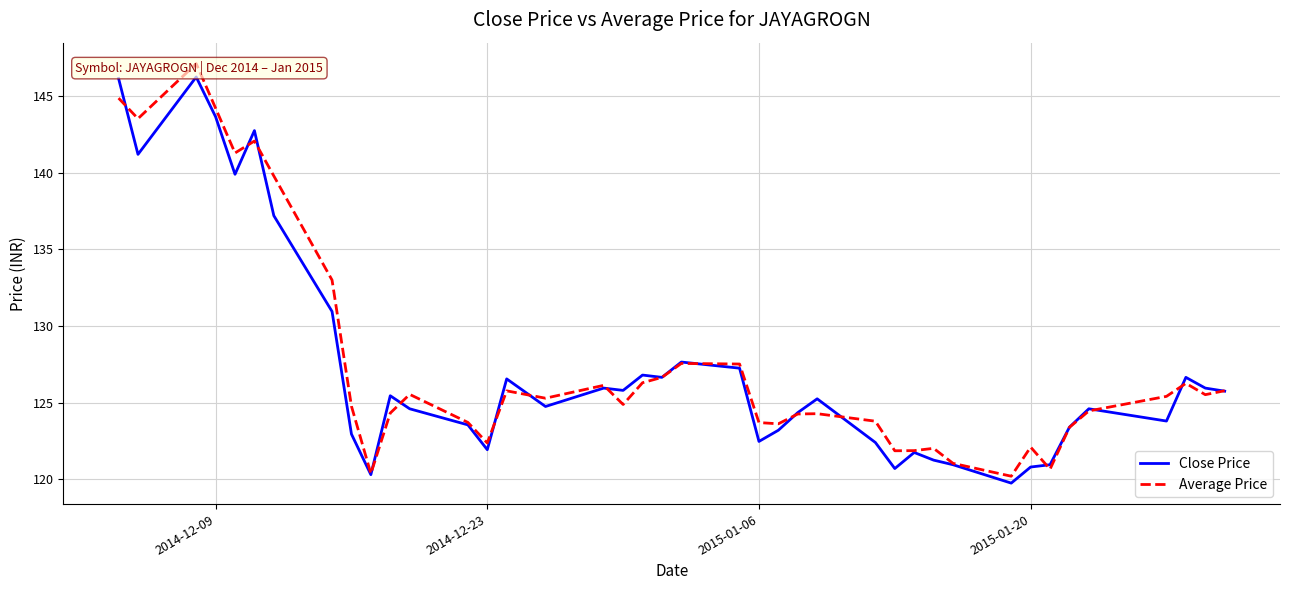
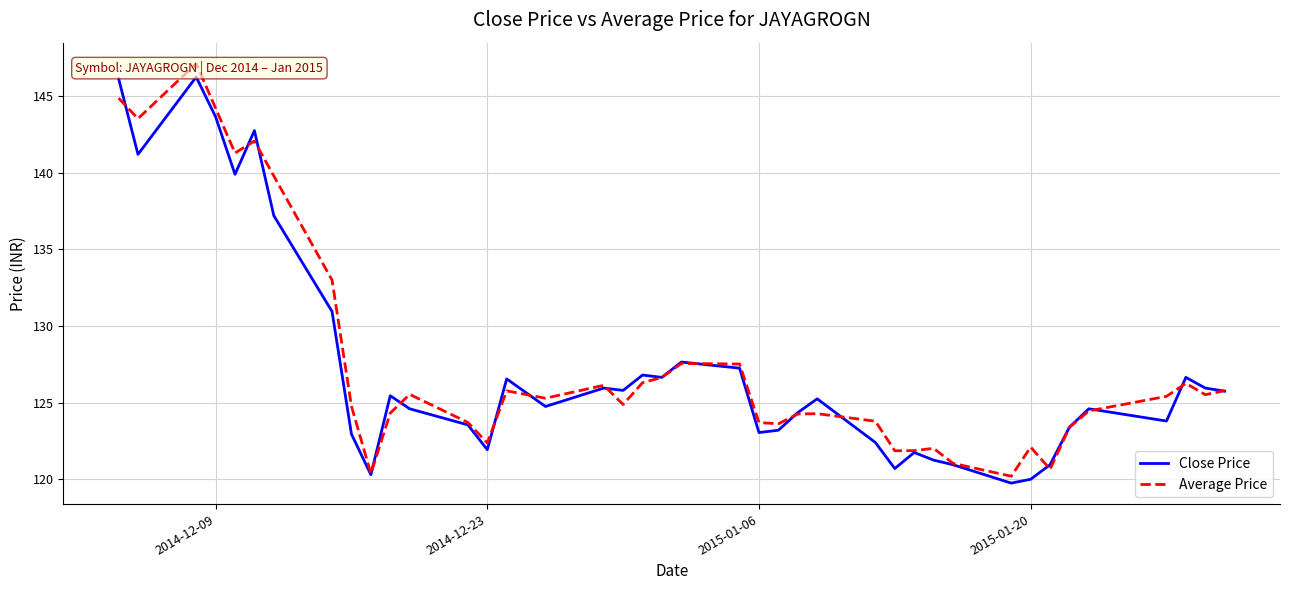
  {
    "Close Price": {
      "2014-12-09": 143.7,
      "2014-12-23": 121.9,
-     "2015-01-06": 122.5,
-     "2015-01-20": 120.8
+     "2015-01-06": 123.1,
+     "2015-01-20": 120.0
    },
    "Average Price": {
      "2014-12-09": 144.2,
      "2014-12-23": 122.4,
      "2015-01-06": 123.7,
      "2015-01-20": 122.1
    }
  }
